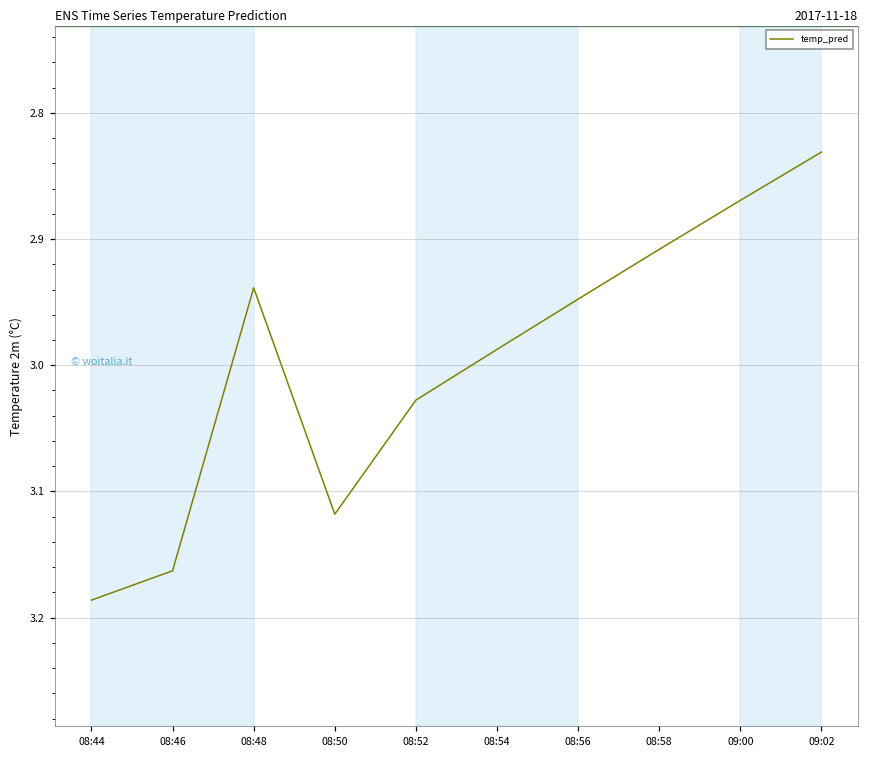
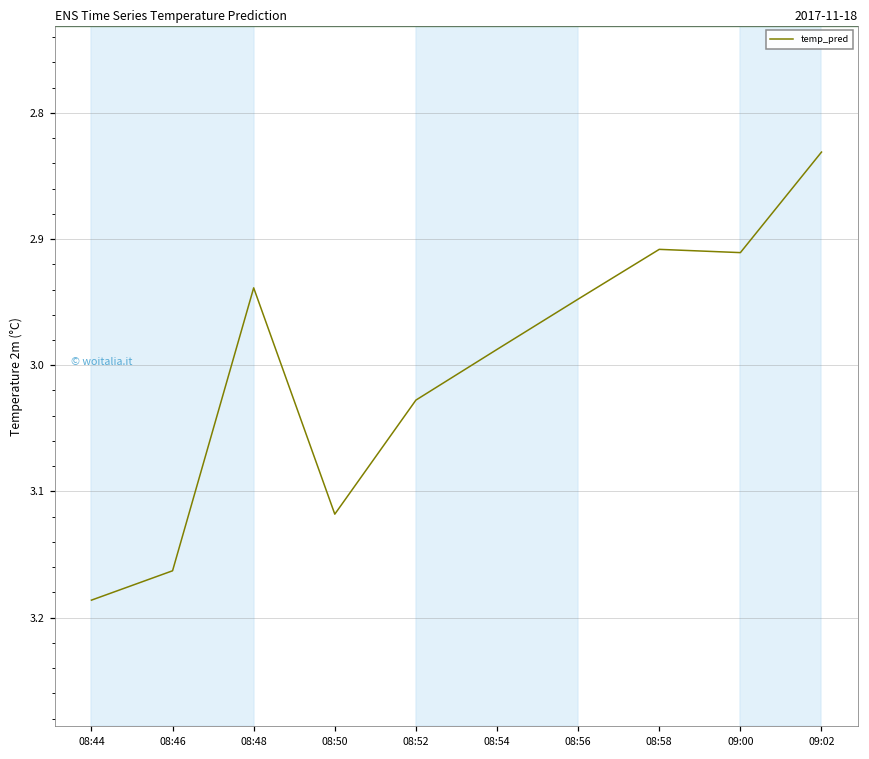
  {
    "08:44": 3.186,
    "08:46": 3.163,
    "08:48": 2.939,
    "08:50": 3.118,
    "08:52": 3.028,
    "08:54": 2.987,
    "08:56": 2.948,
    "08:58": 2.908,
-   "09:00": 2.869,
+   "09:00": 2.911,
    "09:02": 2.831
  }
